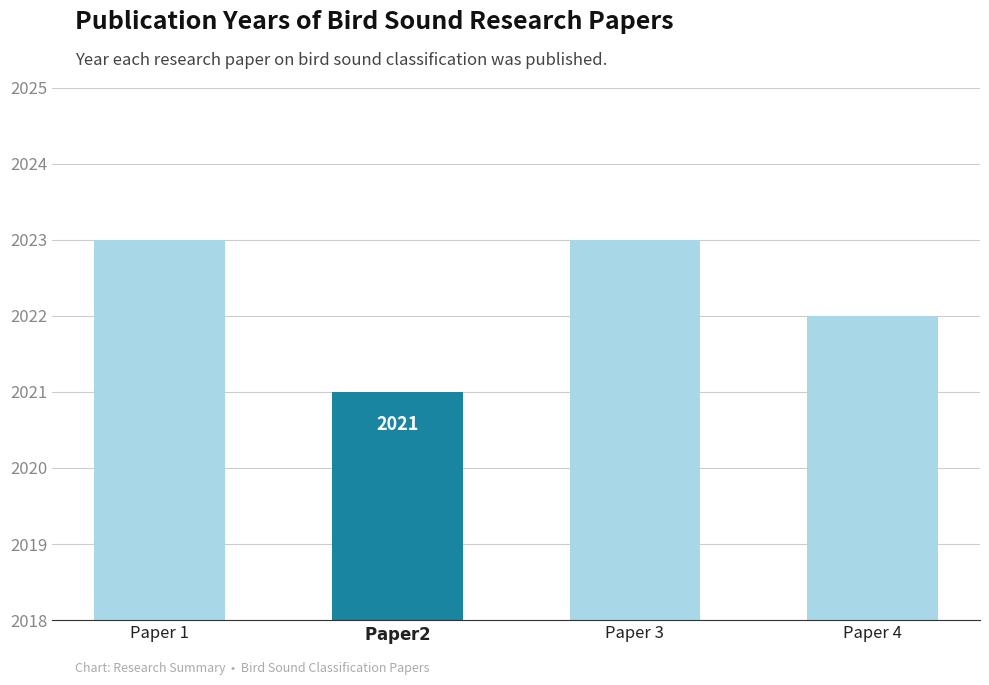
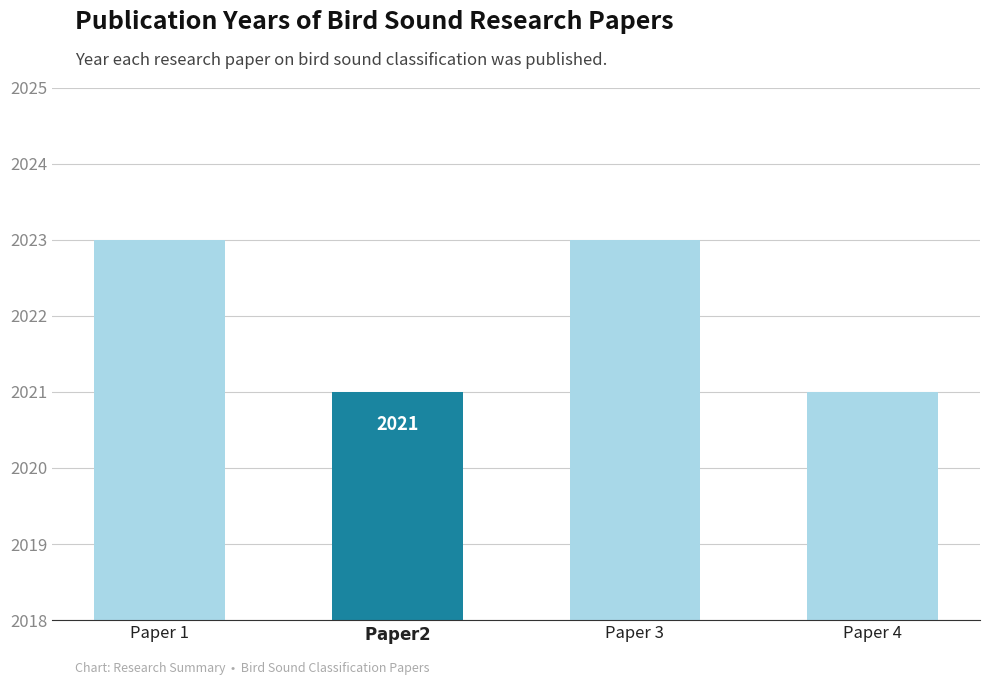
  {
    "Paper 1": 2023,
    "Paper 3": 2023,
-   "Paper 4": 2022
+   "Paper 4": 2021
  }
